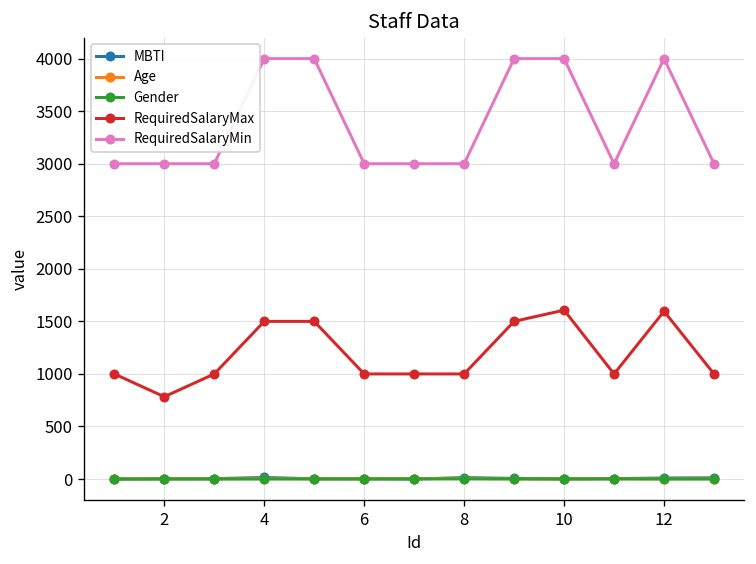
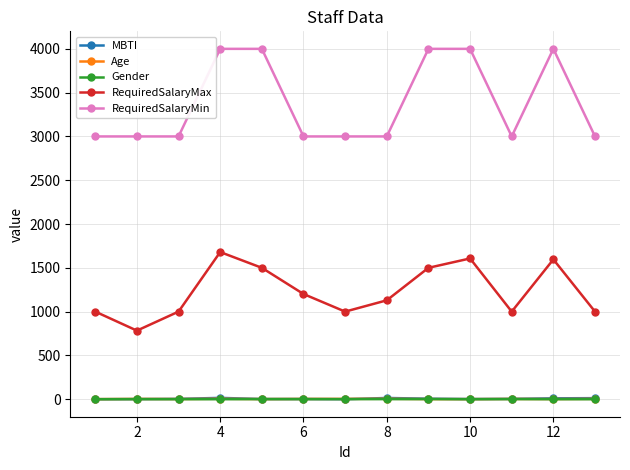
  {
    "RequiredSalaryMax": {
      "2": 800,
-     "4": 1500,
-     "6": 1000,
-     "8": 1000,
+     "4": 1700,
+     "6": 1200,
+     "8": 1100,
      "10": 1600,
      "12": 1600
    },
    "RequiredSalaryMin": {
      "2": 3000,
      "4": 4000,
      "6": 3000,
      "8": 3000,
      "10": 4000,
      "12": 4000
    }
  }
